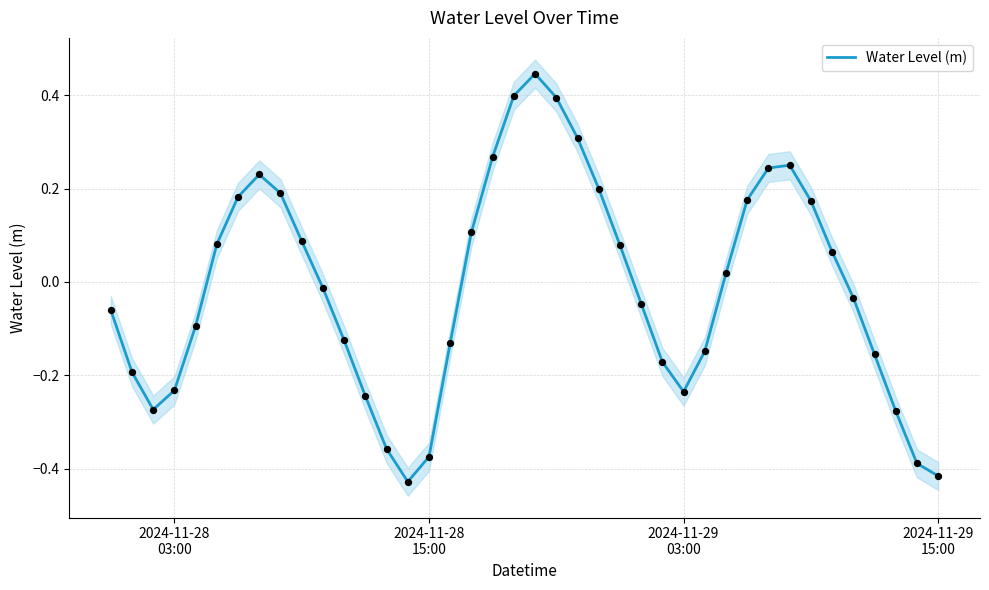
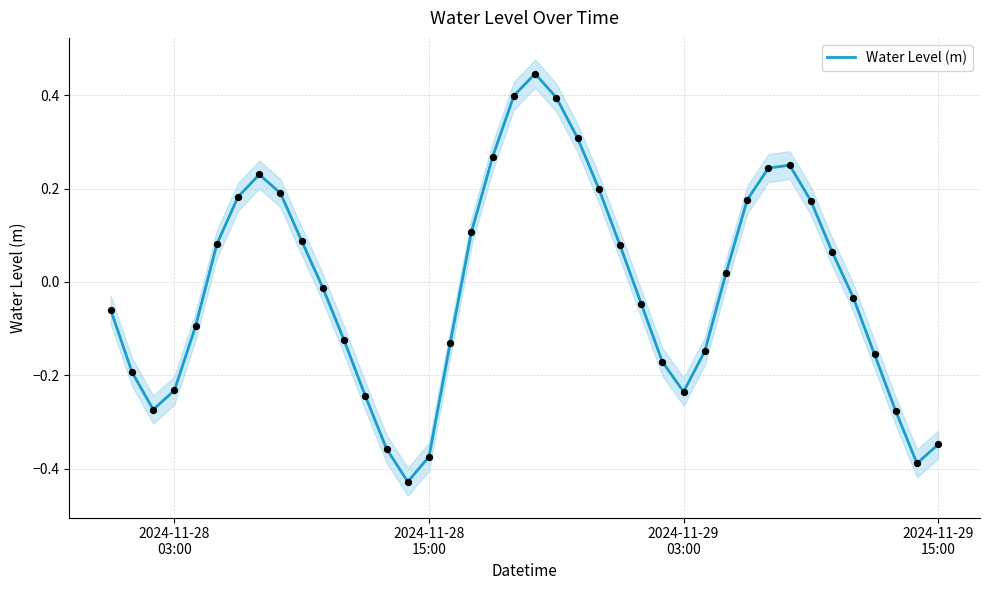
  {
    "Water Level (m)": {
      "2024-11-28 03:00": -0.23,
      "2024-11-28 15:00": -0.37,
      "2024-11-29 03:00": -0.24,
-     "2024-11-29 15:00": -0.42
+     "2024-11-29 15:00": -0.35
    }
  }
